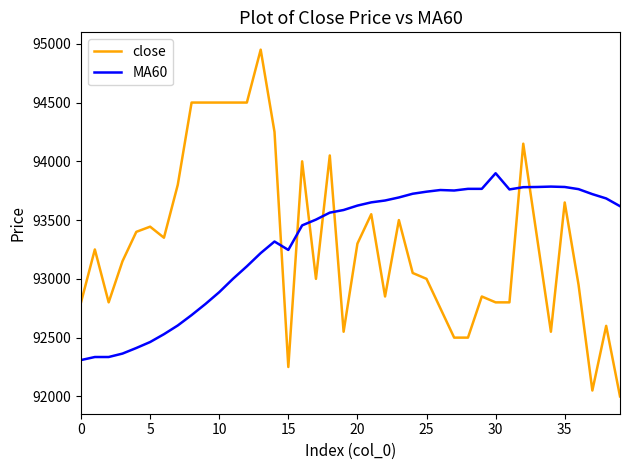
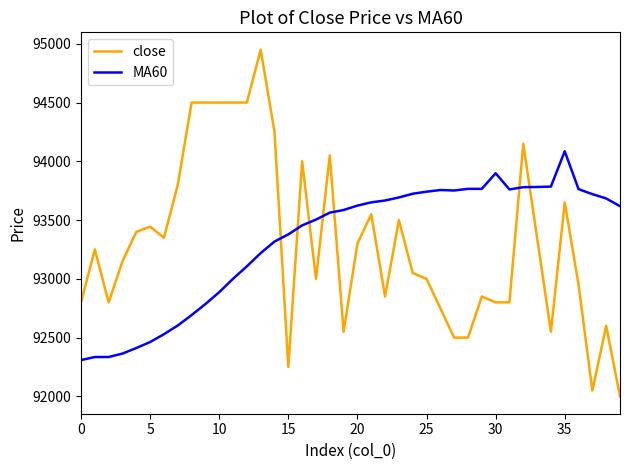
  {
    "close": {
      "0": 92800,
      "5": 93440,
      "10": 94500,
      "15": 92250,
      "20": 93300,
      "25": 93000,
      "30": 92800,
      "35": 93650
    },
    "MA60": {
      "0": 92310,
      "5": 92460,
      "10": 92890,
-     "15": 93250,
+     "15": 93380,
      "20": 93620,
      "25": 93740,
      "30": 93900,
-     "35": 93780
+     "35": 94090
    }
  }
